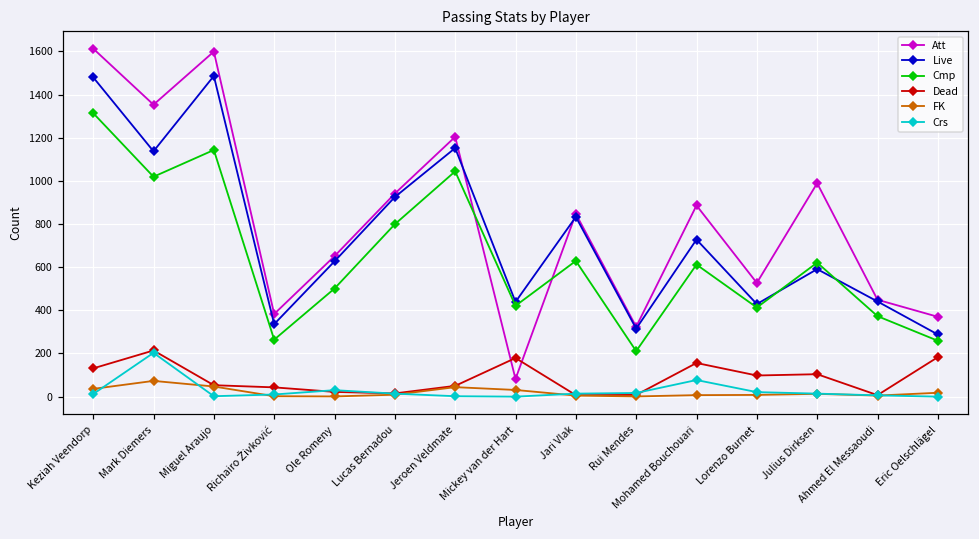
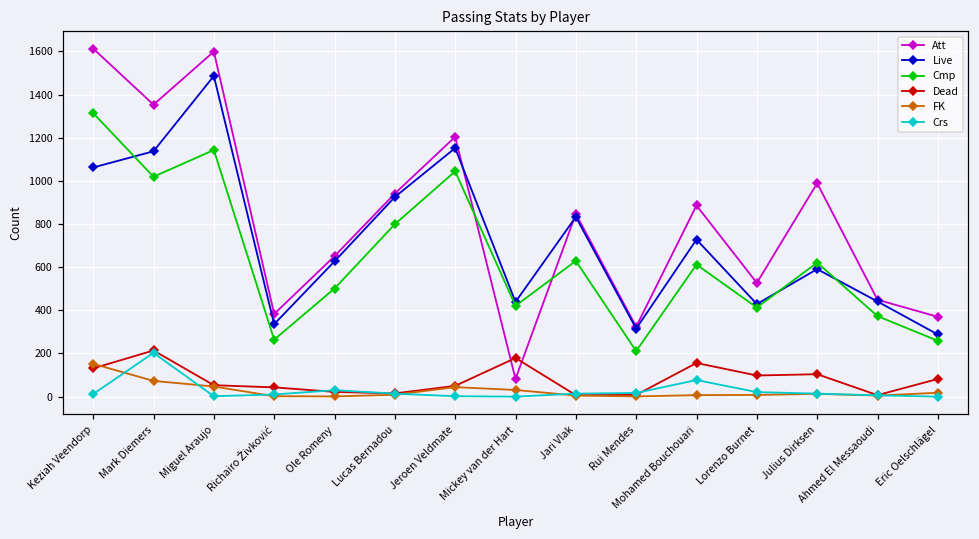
  {
    "Att": {
      "Keziah Veendorp": 1610,
      "Mark Diemers": 1350,
      "Miguel Araujo": 1600,
      "Richairo Živković": 380,
      "Ole Romeny": 650,
      "Lucas Bernadou": 940,
      "Jeroen Veldmate": 1200,
      "Mickey van der Hart": 80,
      "Jari Vlak": 850,
      "Mohamed Bouchouari": 890,
      "Lorenzo Burnet": 530,
      "Julius Dirksen": 990,
      "Eric Oelschlägel": 370
    },
    "Live": {
-     "Keziah Veendorp": 1480,
+     "Keziah Veendorp": 1060,
      "Mark Diemers": 1140,
      "Miguel Araujo": 1490,
      "Richairo Živković": 340,
      "Ole Romeny": 630,
      "Lucas Bernadou": 930,
      "Jeroen Veldmate": 1150,
      "Mickey van der Hart": 440,
      "Jari Vlak": 830,
      "Mohamed Bouchouari": 730,
      "Lorenzo Burnet": 430,
      "Julius Dirksen": 590,
      "Eric Oelschlägel": 290
    },
    "Cmp": {
      "Keziah Veendorp": 1310,
      "Mark Diemers": 1020,
      "Miguel Araujo": 1140,
      "Richairo Živković": 260,
      "Ole Romeny": 500,
      "Lucas Bernadou": 800,
      "Jeroen Veldmate": 1040,
      "Mickey van der Hart": 420,
      "Jari Vlak": 630,
      "Rui Mendes": 210,
      "Mohamed Bouchouari": 610,
      "Lorenzo Burnet": 410,
      "Julius Dirksen": 620,
      "Ahmed El Messaoudi": 370,
      "Eric Oelschlägel": 260
    },
    "Dead": {
      "Keziah Veendorp": 130,
      "Richairo Živković": 40,
      "Mickey van der Hart": 180,
      "Mohamed Bouchouari": 160,
      "Lorenzo Burnet": 100,
      "Julius Dirksen": 100,
-     "Eric Oelschlägel": 180
+     "Eric Oelschlägel": 80
    },
    "FK": {
-     "Keziah Veendorp": 40,
+     "Keziah Veendorp": 150,
      "Mark Diemers": 70,
      "Ole Romeny": 0,
      "Mickey van der Hart": 30,
      "Mohamed Bouchouari": 10,
      "Eric Oelschlägel": 20
    },
    "Crs": {
      "Keziah Veendorp": 10,
      "Miguel Araujo": 0,
      "Jeroen Veldmate": 0,
      "Mickey van der Hart": 0,
      "Mohamed Bouchouari": 80,
      "Eric Oelschlägel": 0
    }
  }
